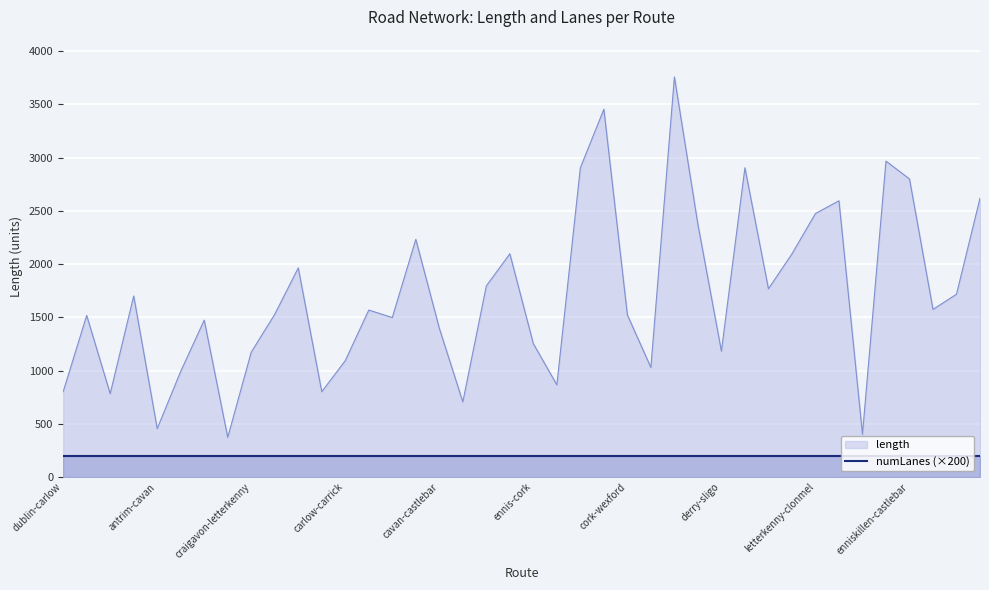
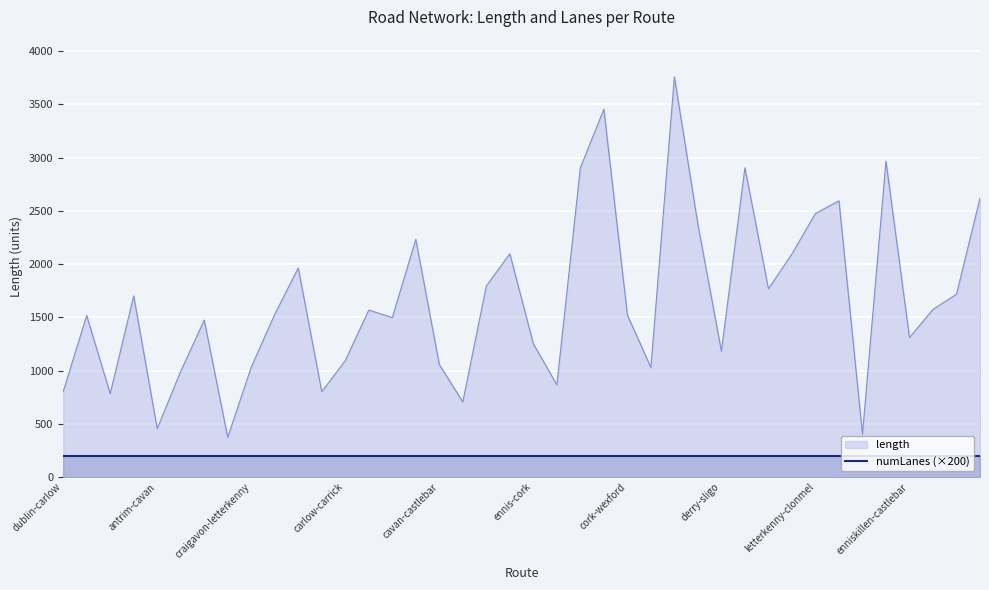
  {
    "length": {
      "dublin-carlow": 800,
      "antrim-cavan": 450,
-     "craigavon-letterkenny": 1170,
+     "craigavon-letterkenny": 1030,
      "carlow-carrick": 1090,
-     "cavan-castlebar": 1400,
+     "cavan-castlebar": 1060,
      "ennis-cork": 1250,
      "cork-wexford": 1520,
      "derry-sligo": 1180,
      "letterkenny-clonmel": 2470,
-     "enniskillen-castlebar": 2800
+     "enniskillen-castlebar": 1310
    },
    "numLanes (×200)": {
      "dublin-carlow": 200,
      "antrim-cavan": 200,
      "craigavon-letterkenny": 200,
      "carlow-carrick": 200,
      "cavan-castlebar": 200,
      "ennis-cork": 200,
      "cork-wexford": 200,
      "derry-sligo": 200,
      "letterkenny-clonmel": 200
    }
  }
